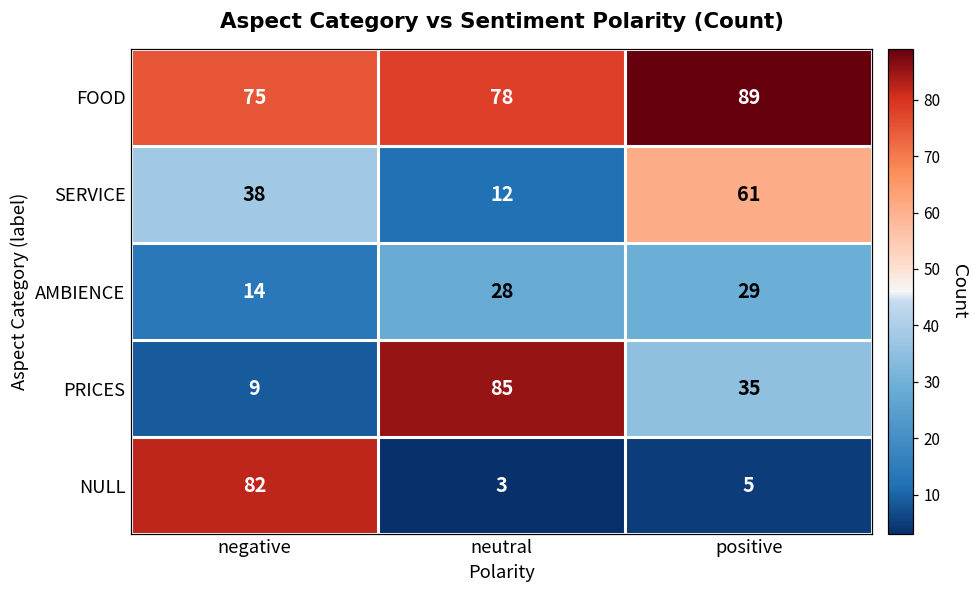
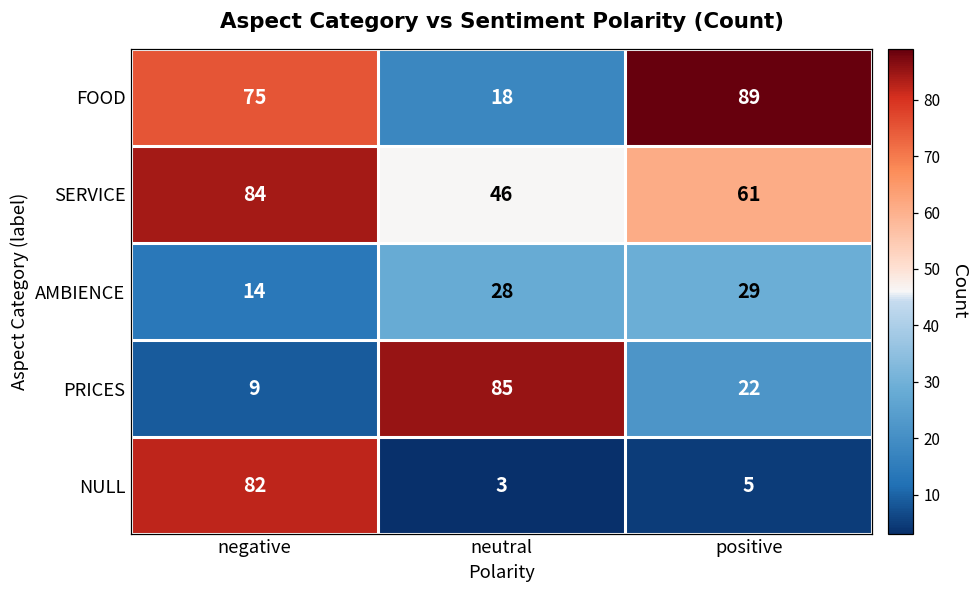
  {
    "FOOD": {
      "negative": 75,
-     "neutral": 78,
+     "neutral": 18,
      "positive": 89
    },
    "SERVICE": {
-     "negative": 38,
-     "neutral": 12,
+     "negative": 84,
+     "neutral": 46,
      "positive": 61
    },
    "AMBIENCE": {
      "negative": 14,
      "neutral": 28,
      "positive": 29
    },
    "PRICES": {
      "negative": 9,
      "neutral": 85,
-     "positive": 35
+     "positive": 22
    },
    "NULL": {
      "negative": 82,
      "neutral": 3,
      "positive": 5
    }
  }
